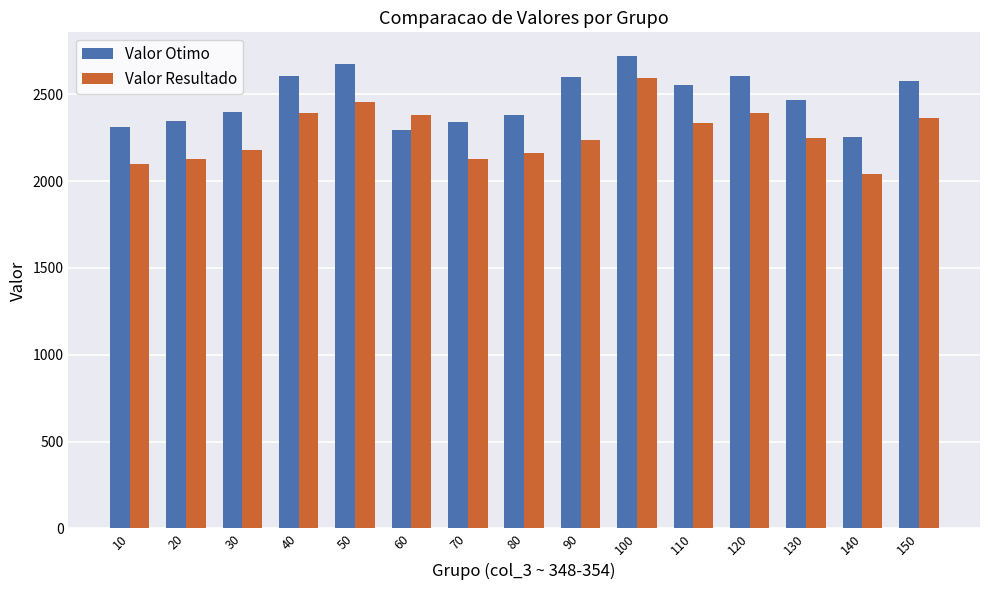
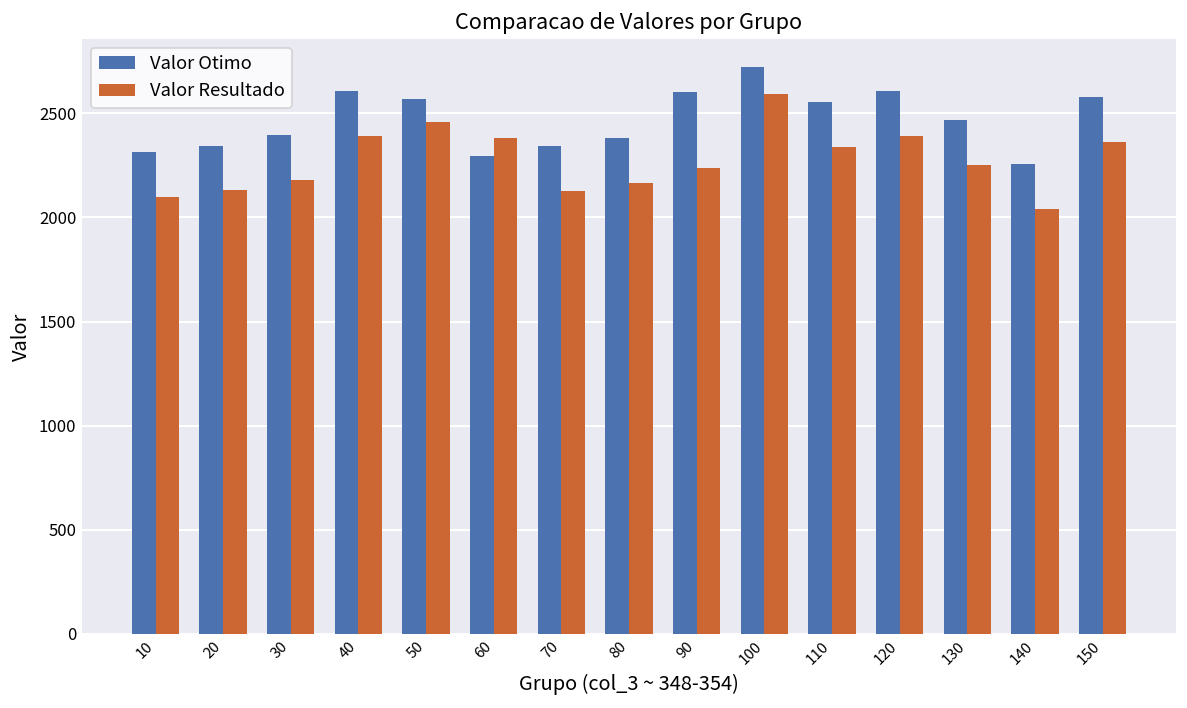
  {
    "Valor Otimo": {
      "10": 2310,
      "20": 2340,
      "30": 2400,
      "40": 2610,
-     "50": 2670,
+     "50": 2570,
      "60": 2300,
      "70": 2340,
      "80": 2380,
      "90": 2600,
      "100": 2720,
      "110": 2550,
      "120": 2610,
      "130": 2470,
      "140": 2260,
      "150": 2580
    },
    "Valor Resultado": {
      "10": 2100,
      "20": 2130,
      "30": 2180,
      "40": 2390,
      "50": 2460,
      "60": 2380,
      "70": 2130,
      "80": 2160,
      "90": 2240,
      "100": 2590,
      "110": 2340,
      "120": 2390,
      "130": 2250,
      "140": 2040,
      "150": 2360
    }
  }
